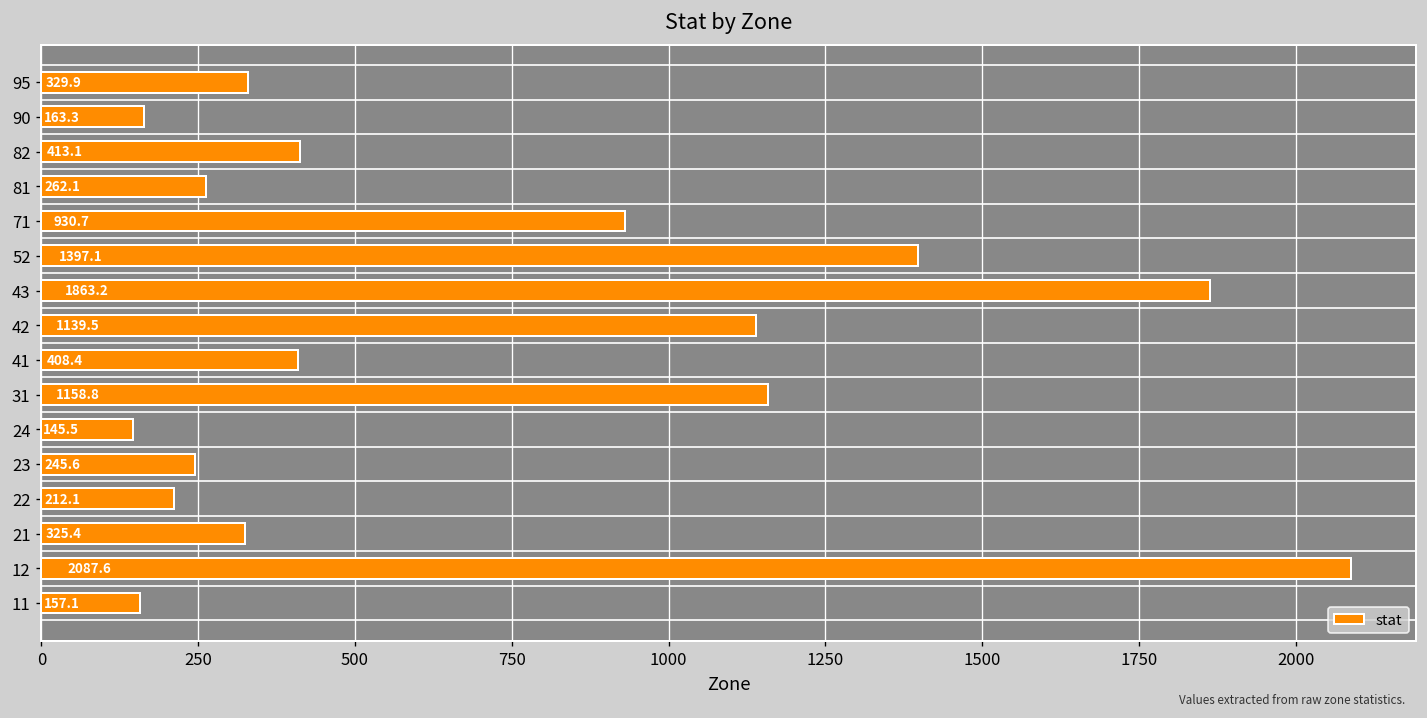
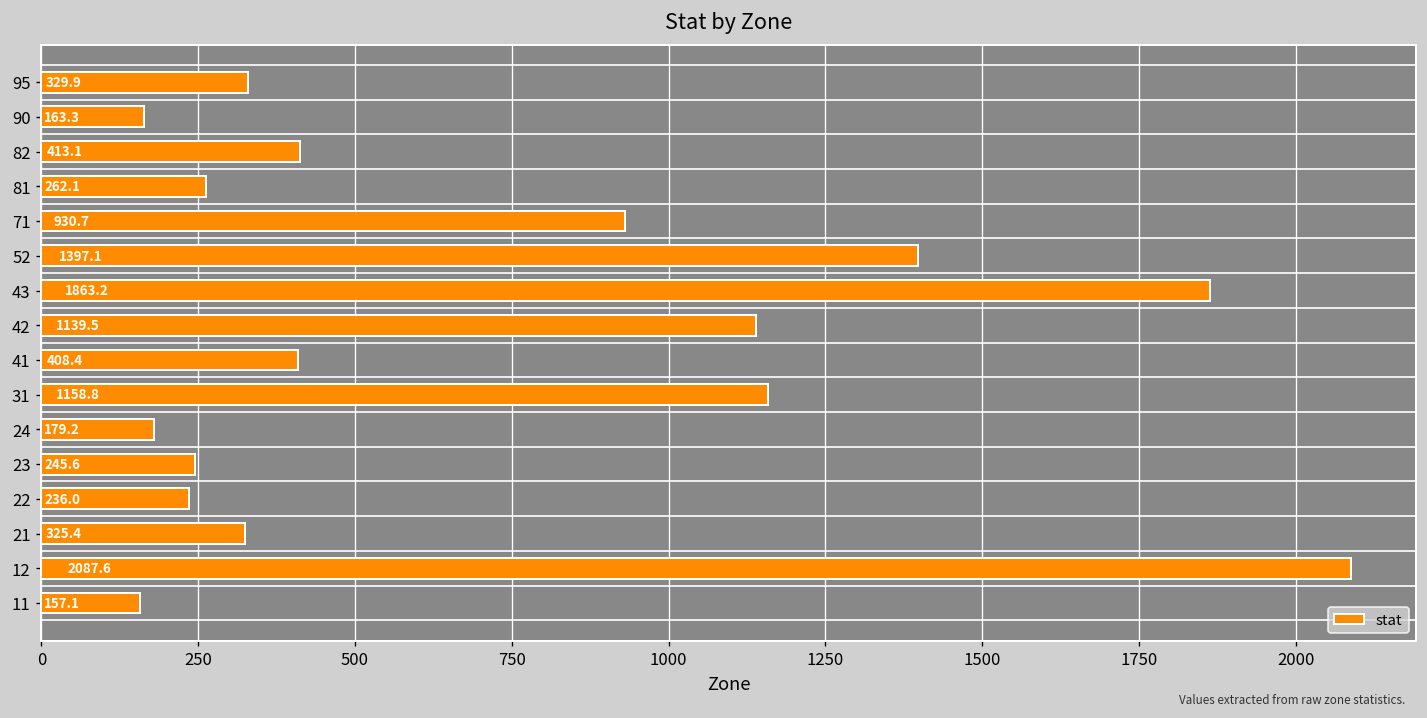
  {
    "95": 329.9,
    "90": 163.3,
    "82": 413.1,
    "81": 262.1,
    "71": 930.7,
    "52": 1397.1,
    "43": 1863.2,
    "42": 1139.5,
    "41": 408.4,
    "31": 1158.8,
-   "24": 145.5,
+   "24": 179.2,
    "23": 245.6,
-   "22": 212.1,
+   "22": 236.0,
    "21": 325.4,
    "12": 2087.6,
    "11": 157.1
  }
